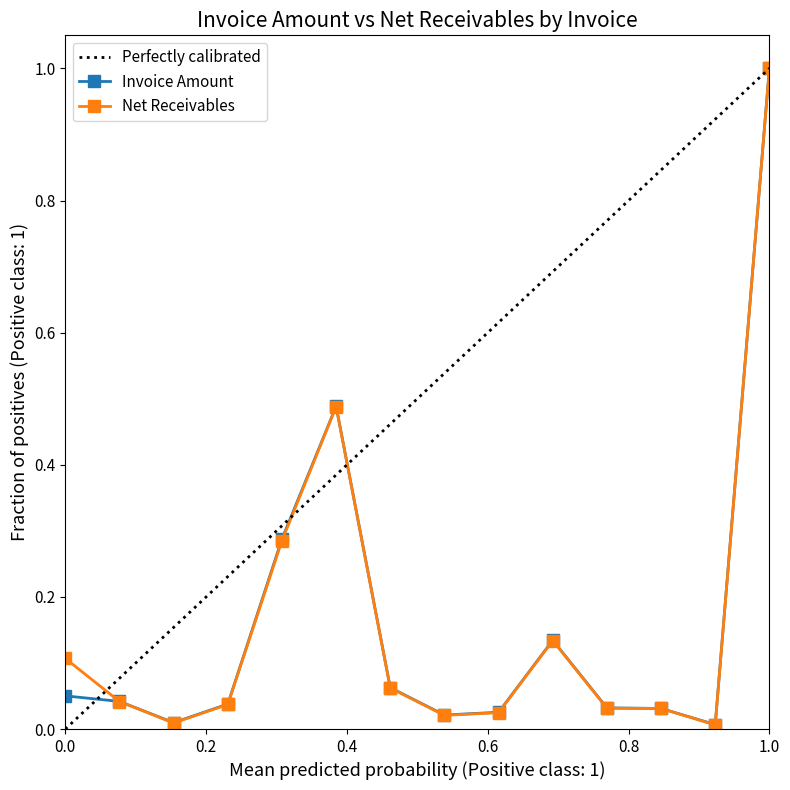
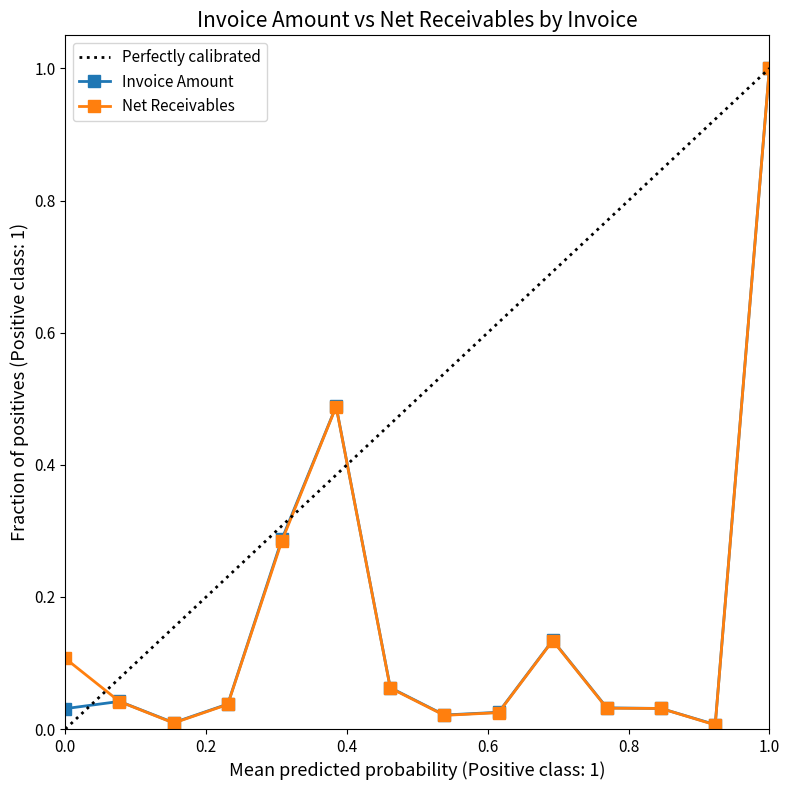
  {
    "Invoice Amount": {
-     "0.0": 0.05
+     "0.0": 0.03
    },
    "Net Receivables": {
      "0.0": 0.11
    },
    "Perfectly calibrated": {
      "0.0": 0.00
    }
  }
